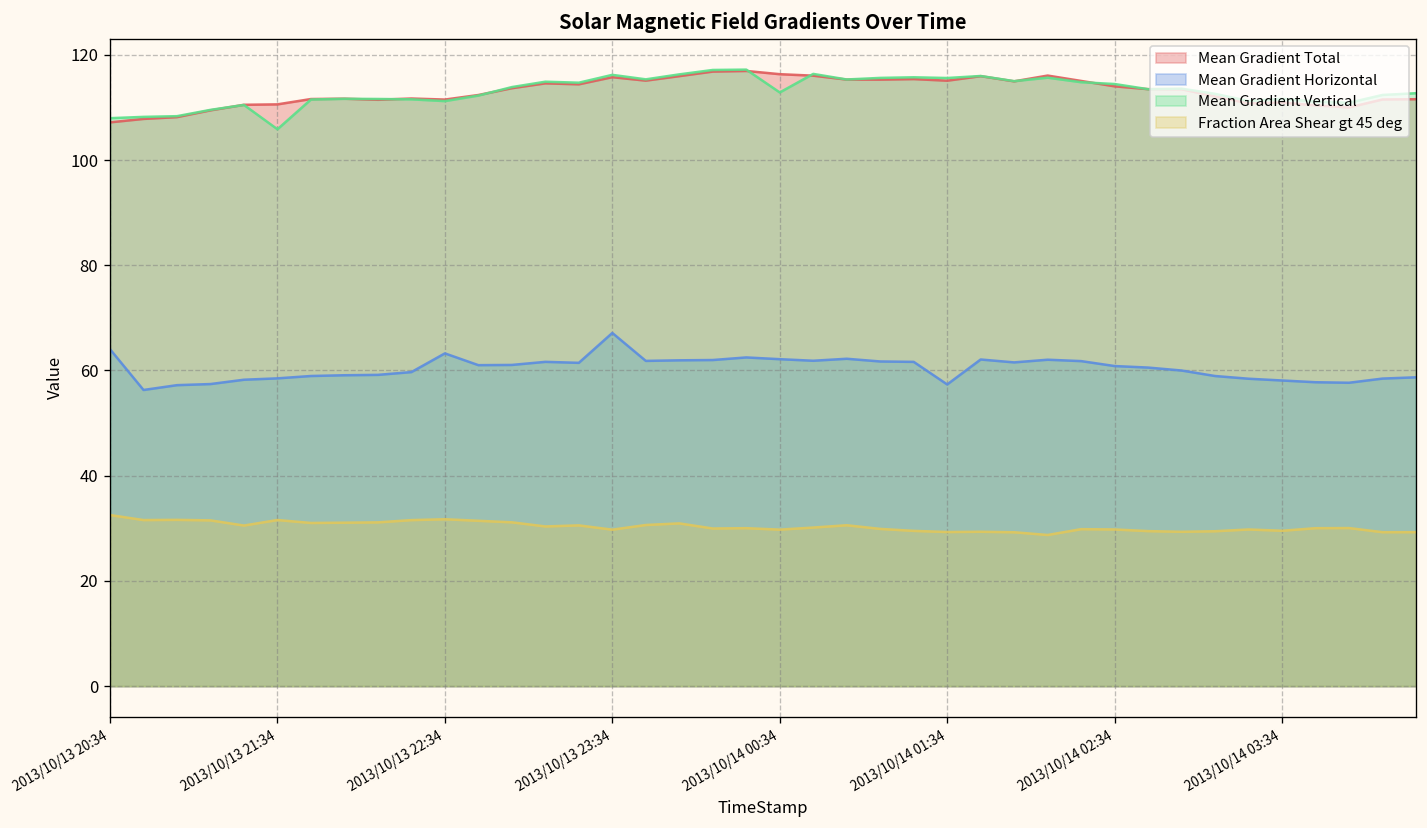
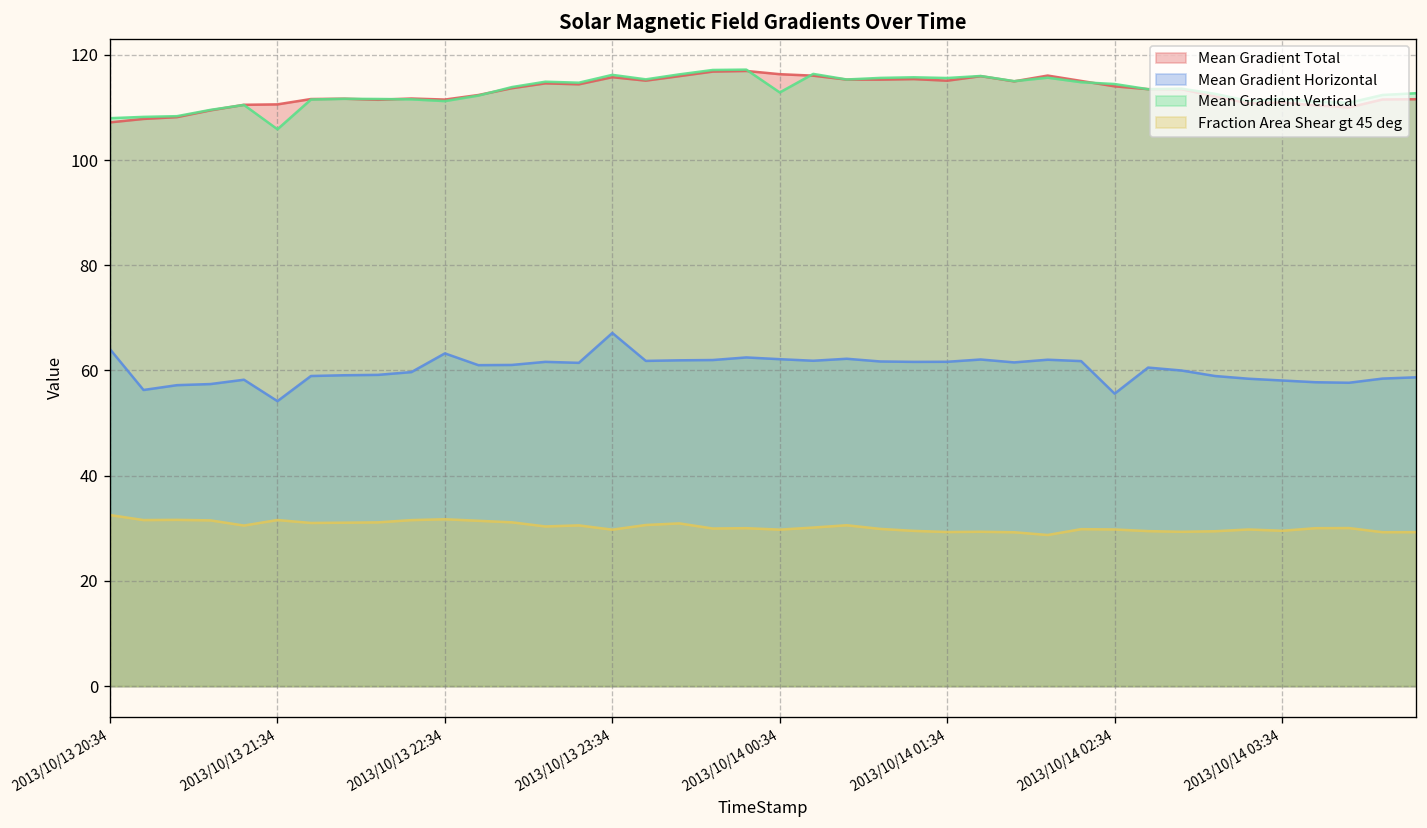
  {
    "Mean Gradient Horizontal": {
      "2013/10/13 20:34": 64,
-     "2013/10/13 21:34": 59,
+     "2013/10/13 21:34": 54,
      "2013/10/13 22:34": 63,
      "2013/10/13 23:34": 67,
      "2013/10/14 00:34": 62,
-     "2013/10/14 01:34": 57,
-     "2013/10/14 02:34": 61,
+     "2013/10/14 01:34": 62,
+     "2013/10/14 02:34": 56,
      "2013/10/14 03:34": 58
    },
    "Mean Gradient Vertical": {
      "2013/10/13 20:34": 108,
      "2013/10/13 21:34": 106,
      "2013/10/14 00:34": 113
    }
  }
